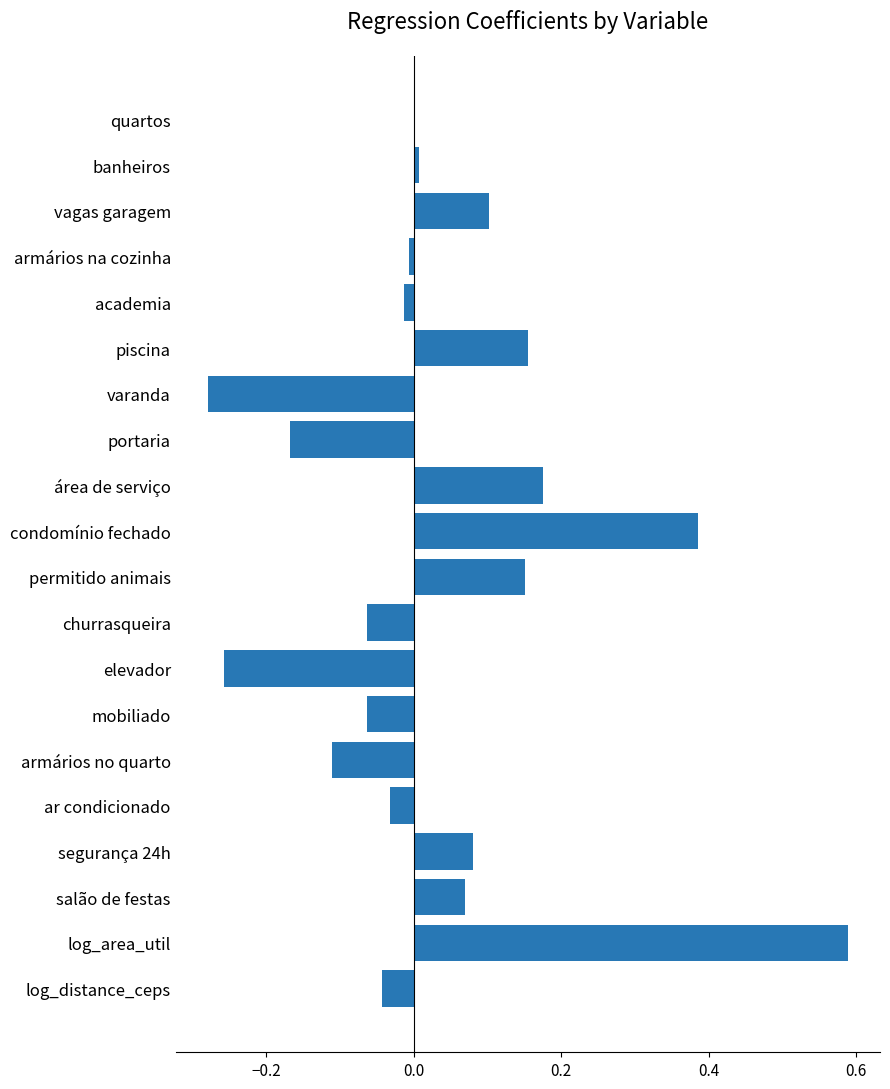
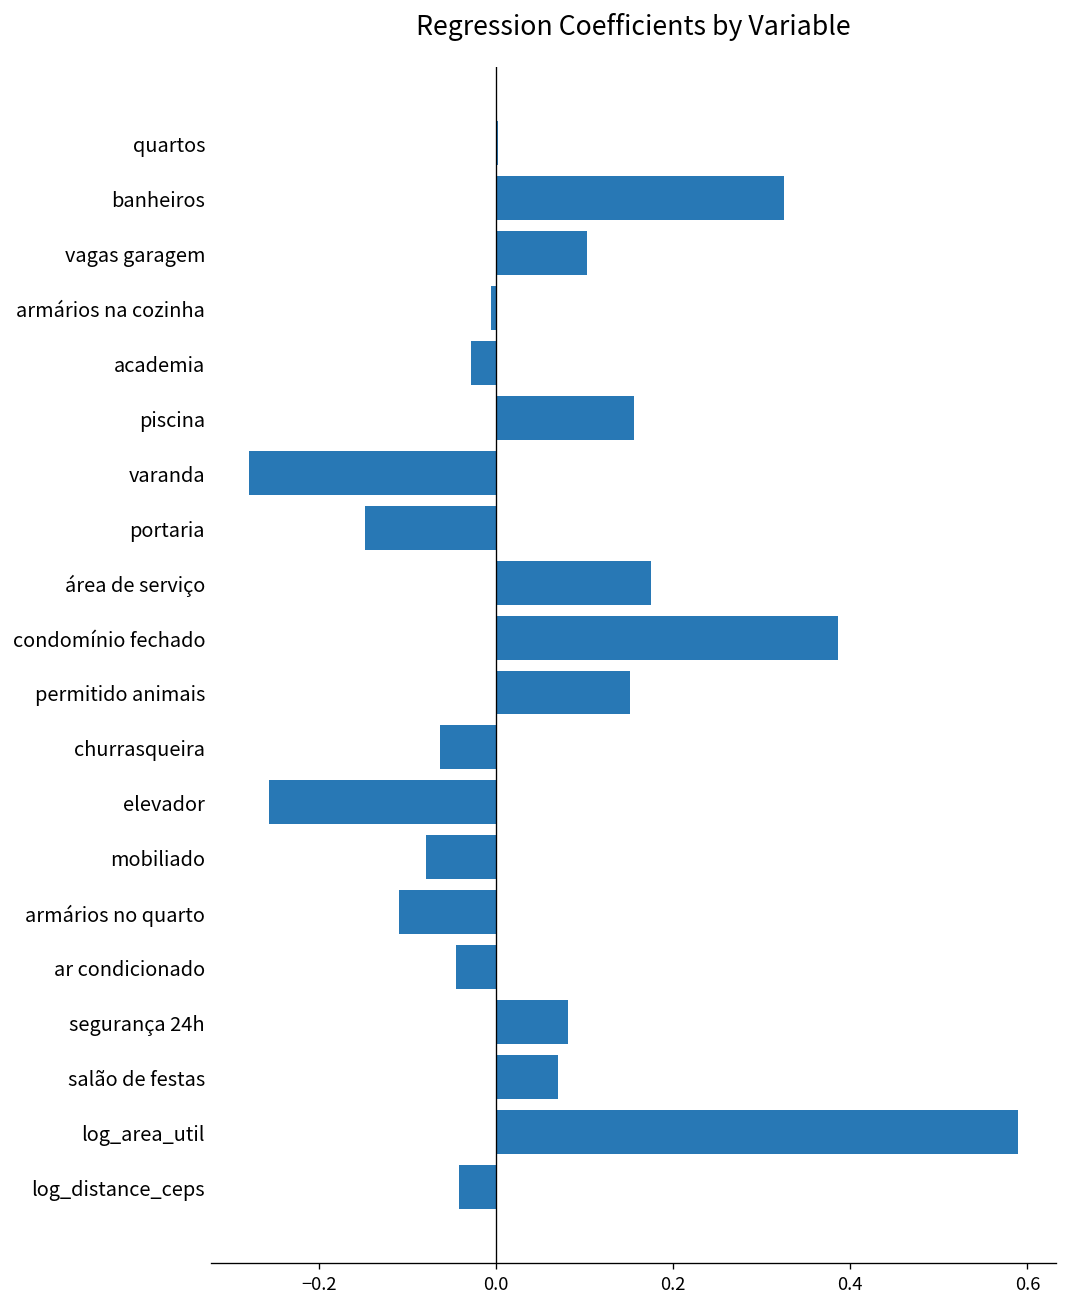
  {
-   "banheiros": 0.01,
+   "banheiros": 0.33,
    "vagas garagem": 0.10,
    "armários na cozinha": -0.01,
-   "academia": -0.01,
+   "academia": -0.03,
    "piscina": 0.16,
    "varanda": -0.28,
-   "portaria": -0.17,
+   "portaria": -0.15,
    "área de serviço": 0.18,
    "condomínio fechado": 0.39,
    "permitido animais": 0.15,
    "churrasqueira": -0.06,
    "elevador": -0.26,
-   "mobiliado": -0.06,
+   "mobiliado": -0.08,
    "armários no quarto": -0.11,
-   "ar condicionado": -0.03,
+   "ar condicionado": -0.05,
    "segurança 24h": 0.08,
    "salão de festas": 0.07,
    "log_area_util": 0.59,
    "log_distance_ceps": -0.04
  }
